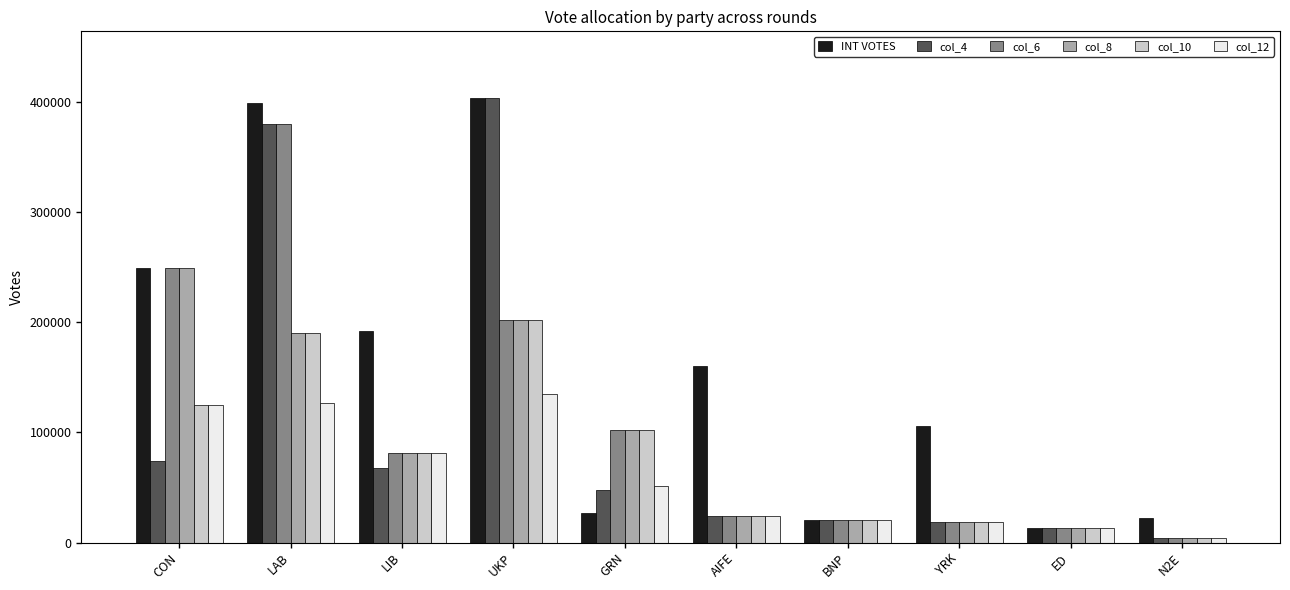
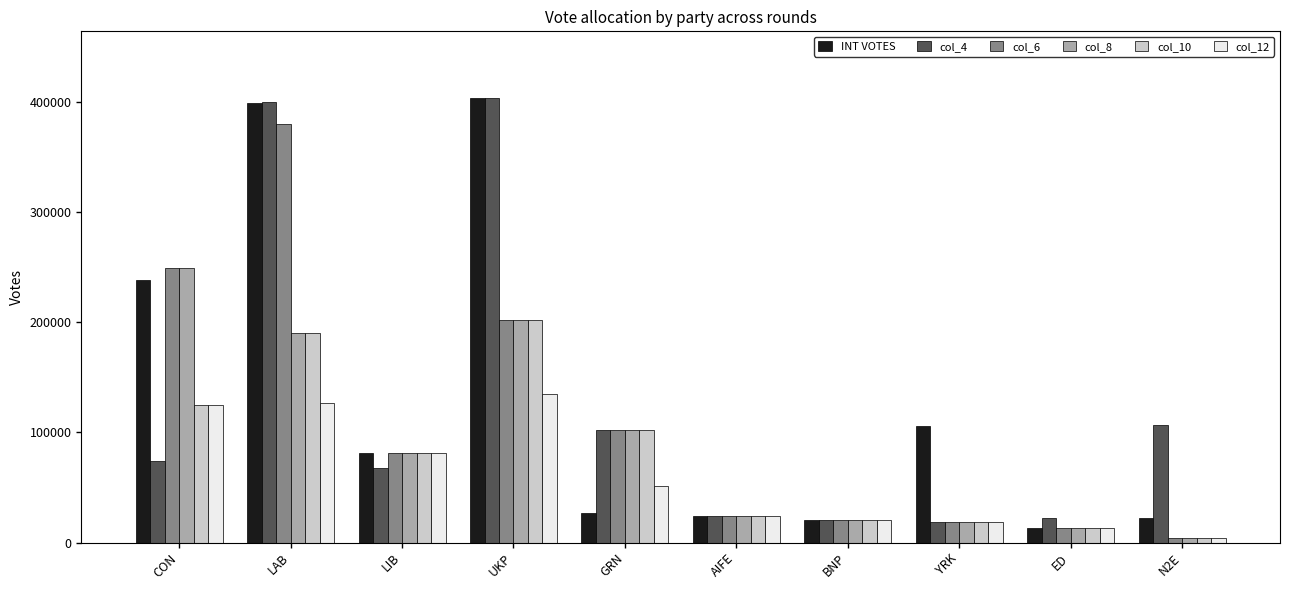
  {
    "INT VOTES": {
-     "CON": 249000,
+     "CON": 239000,
      "LAB": 400000,
-     "LIB": 192000,
+     "LIB": 81000,
      "UKP": 404000,
      "GRN": 27000,
-     "AIFE": 160000,
+     "AIFE": 24000,
      "BNP": 20000,
      "YRK": 106000,
      "ED": 13000,
      "N2E": 23000
    },
    "col_4": {
      "CON": 74000,
-     "LAB": 380000,
+     "LAB": 400000,
      "LIB": 67000,
      "UKP": 404000,
-     "GRN": 48000,
+     "GRN": 102000,
      "AIFE": 24000,
      "BNP": 20000,
      "YRK": 19000,
-     "ED": 13000,
-     "N2E": 4000
+     "ED": 22000,
+     "N2E": 106000
    }
  }
